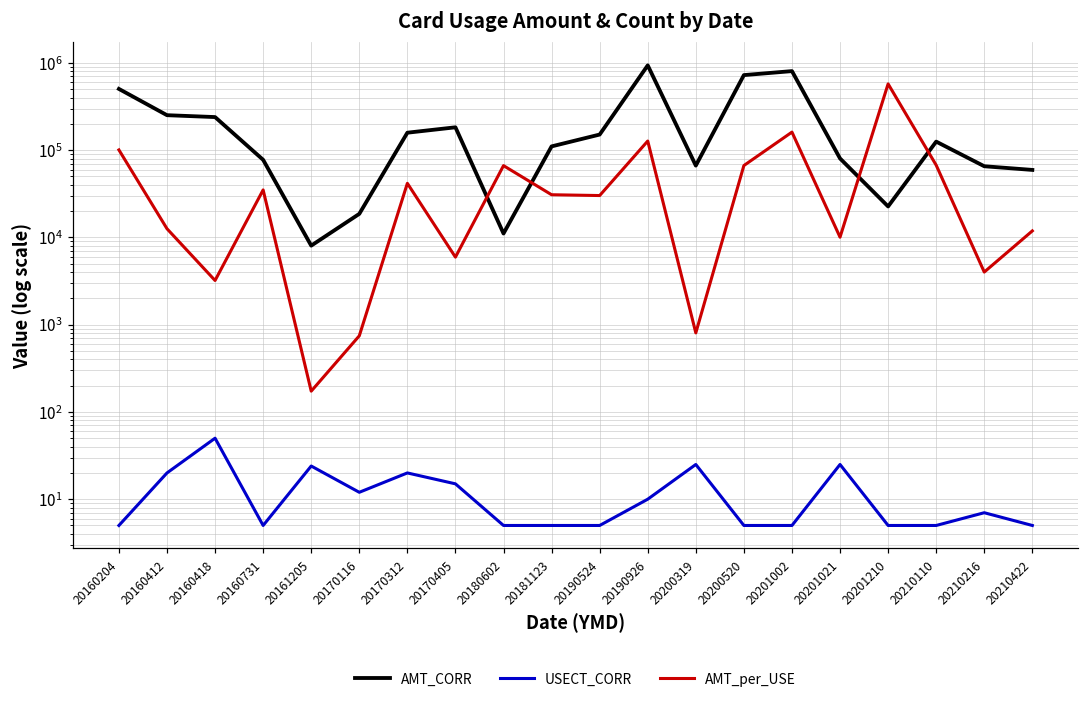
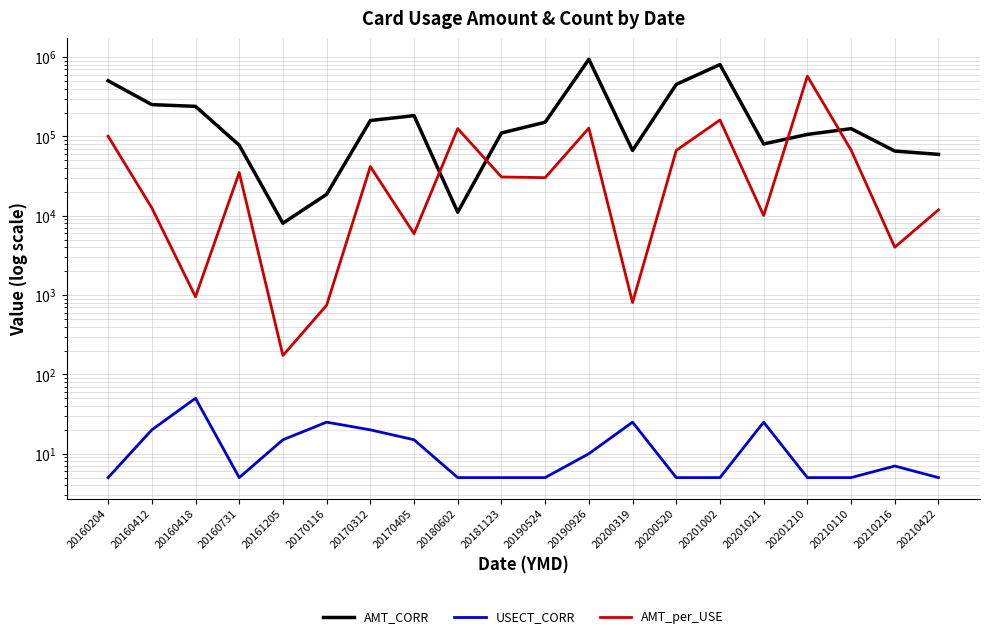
  {
    "AMT_CORR": {
      "20160204": 500000,
      "20160412": 250000,
      "20160418": 240000,
      "20160731": 80000,
      "20161205": 8000,
      "20170116": 19000,
      "20170312": 160000,
      "20170405": 180000,
      "20180602": 11000,
      "20181123": 110000,
      "20190524": 150000,
      "20190926": 900000,
      "20200319": 70000,
-     "20200520": 700000,
+     "20200520": 500000,
      "20201002": 800000,
      "20201021": 80000,
-     "20201210": 23000,
+     "20201210": 110000,
      "20210110": 130000,
      "20210216": 70000,
      "20210422": 60000
    },
    "USECT_CORR": {
      "20160204": 5,
      "20160412": 20,
      "20160418": 50,
      "20160731": 5,
-     "20161205": 24,
-     "20170116": 12,
+     "20161205": 15,
+     "20170116": 25,
      "20170312": 20,
      "20170405": 15,
      "20180602": 5,
      "20181123": 5,
      "20190524": 5,
      "20190926": 10,
      "20200319": 25,
      "20200520": 5,
      "20201002": 5,
      "20201021": 25,
      "20201210": 5,
      "20210110": 5,
      "20210216": 7,
      "20210422": 5
    },
    "AMT_per_USE": {
      "20160204": 100000,
      "20160412": 13000,
-     "20160418": 3200,
+     "20160418": 1000,
      "20160731": 40000,
      "20161205": 170,
      "20170116": 700,
      "20170312": 40000,
      "20170405": 6000,
-     "20180602": 70000,
+     "20180602": 130000,
      "20181123": 31000,
      "20190524": 30000,
      "20190926": 130000,
      "20200319": 800,
      "20200520": 70000,
      "20201002": 160000,
      "20201021": 10000,
      "20201210": 600000,
      "20210110": 70000,
      "20210216": 4000,
      "20210422": 12000
    }
  }
